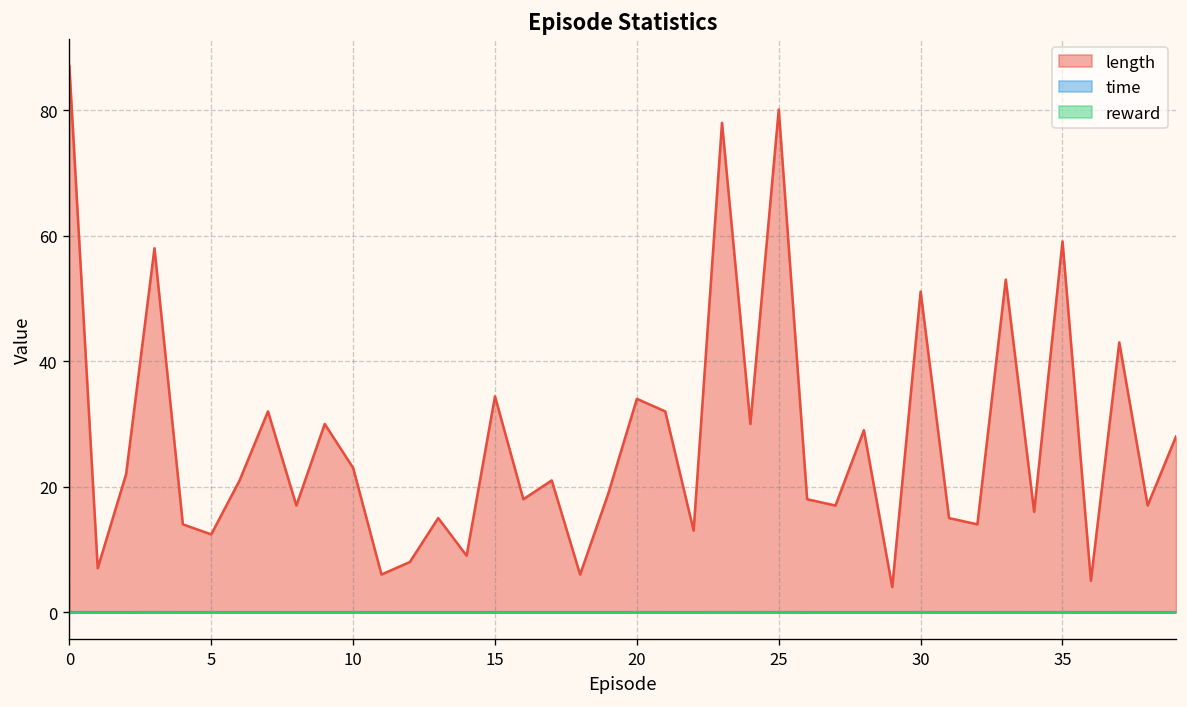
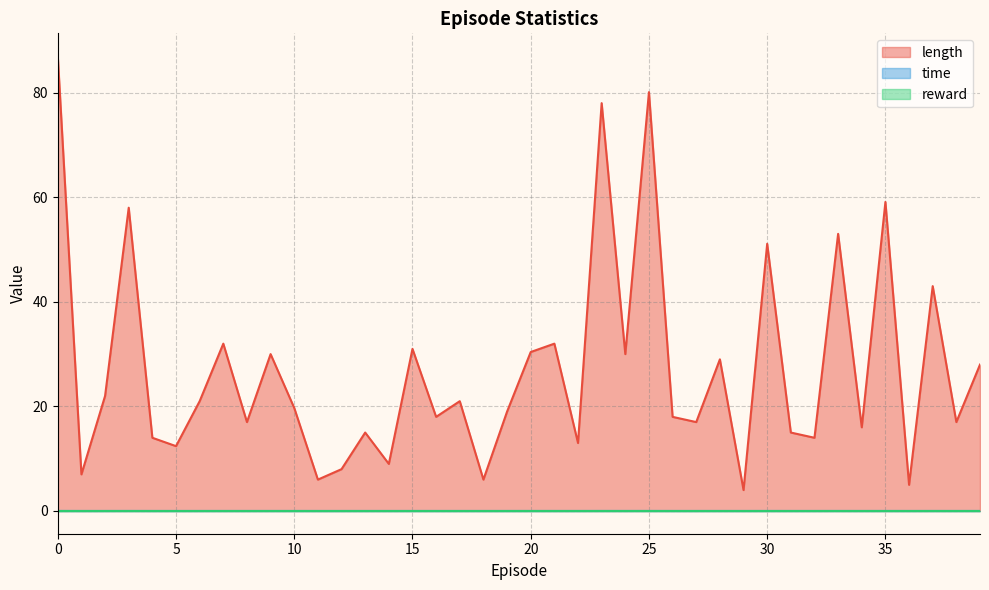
  {
    "length": {
      "0": 87,
      "5": 12,
-     "10": 23,
-     "15": 34,
-     "20": 34,
+     "10": 20,
+     "15": 31,
+     "20": 30,
      "25": 80,
      "30": 51,
      "35": 59
    },
    "reward": {
      "0": 0,
      "5": 0,
      "10": 0,
      "15": 0,
      "20": 0,
      "25": 0,
      "30": 0,
      "35": 0
    }
  }
